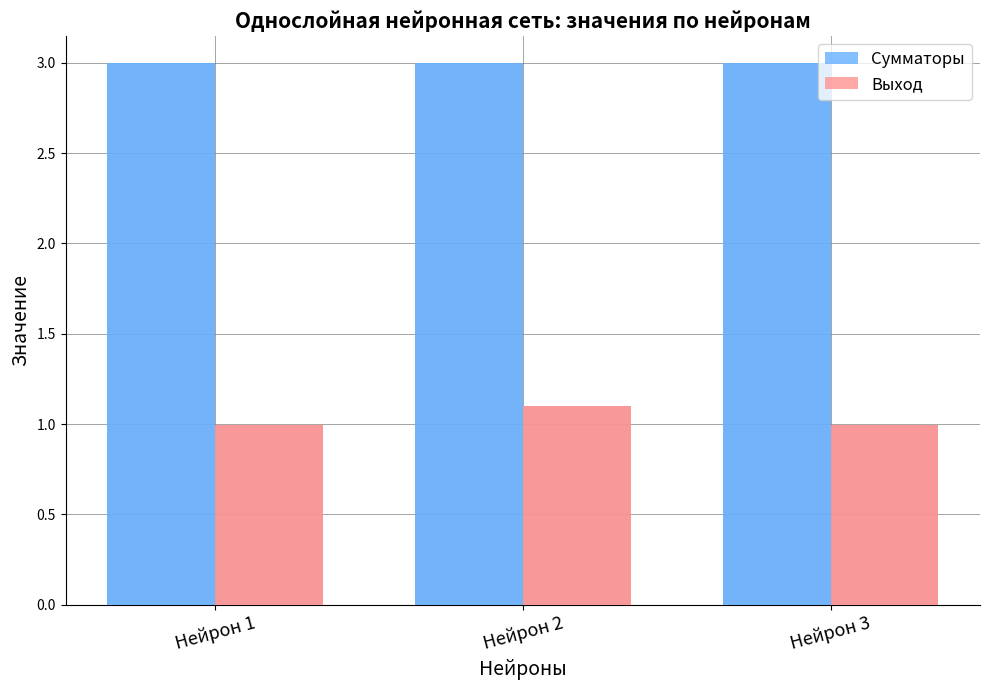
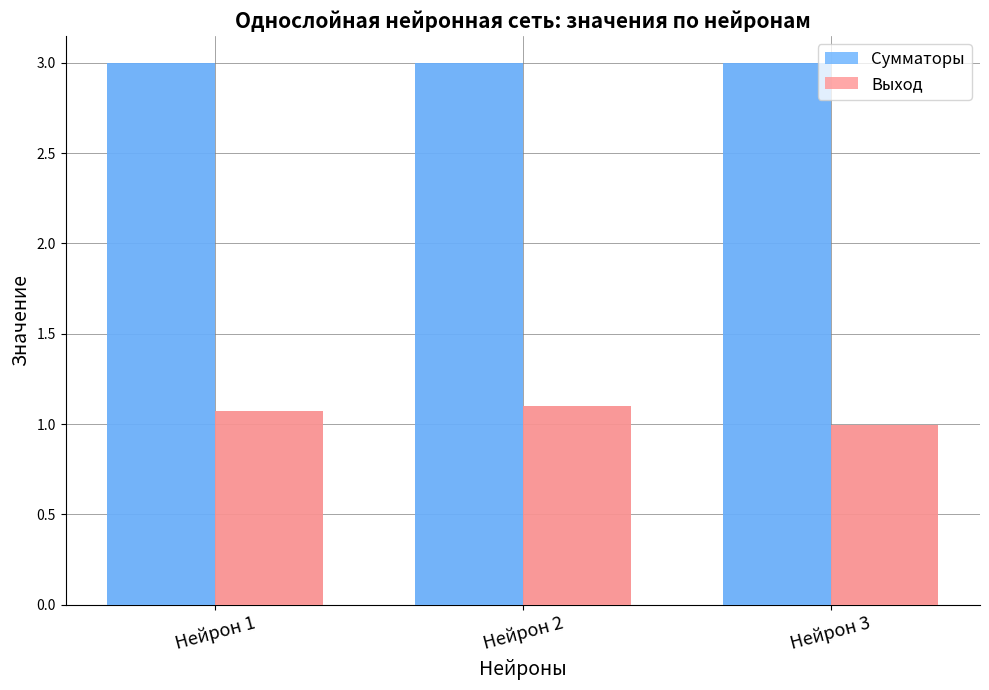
  {
    "Сумматоры": {
      "Нейрон 1": 3.00,
      "Нейрон 2": 3.00,
      "Нейрон 3": 3.00
    },
    "Выход": {
-     "Нейрон 1": 1.00,
+     "Нейрон 1": 1.07,
      "Нейрон 2": 1.10,
      "Нейрон 3": 1.00
    }
  }
